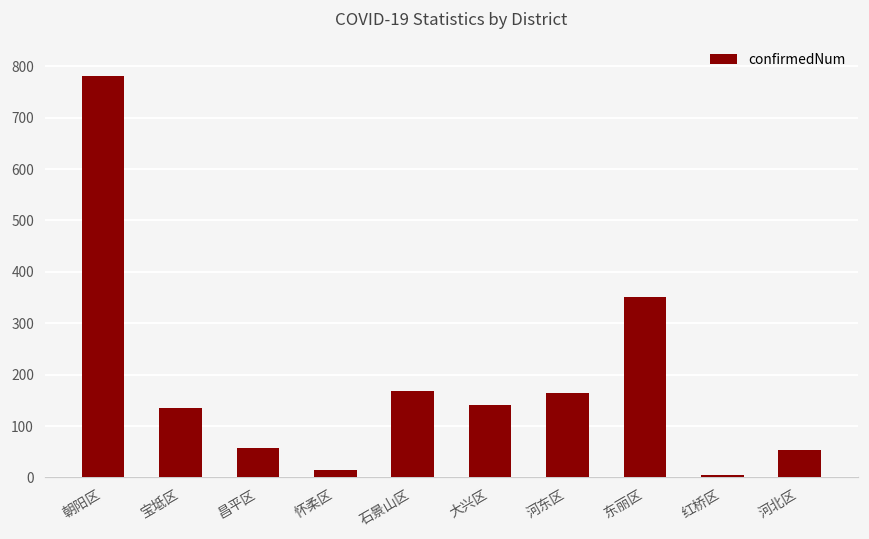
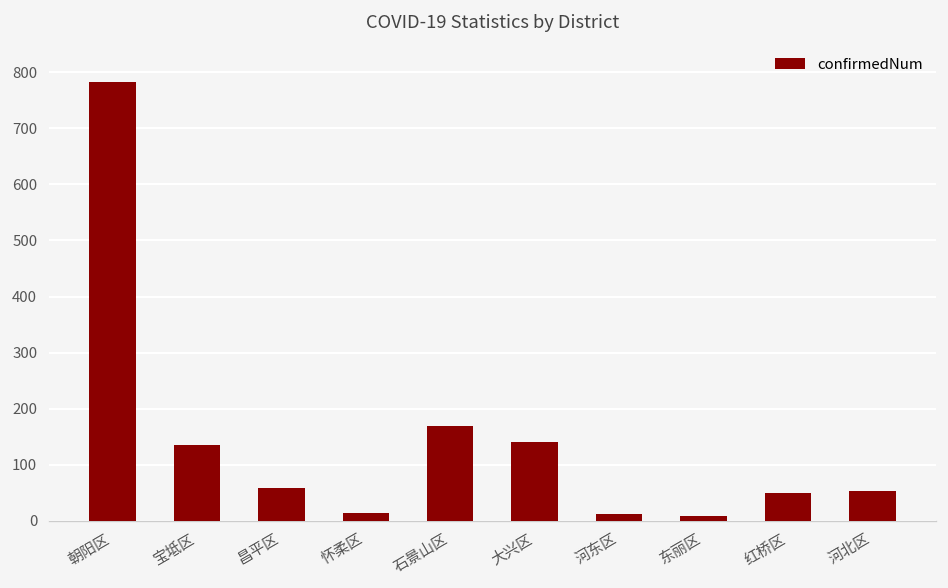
  {
    "朝阳区": 780,
    "宝坻区": 140,
    "昌平区": 60,
    "怀柔区": 10,
    "石景山区": 170,
    "大兴区": 140,
-   "河东区": 170,
-   "东丽区": 350,
-   "红桥区": 0,
+   "河东区": 10,
+   "东丽区": 10,
+   "红桥区": 50,
    "河北区": 50
  }
